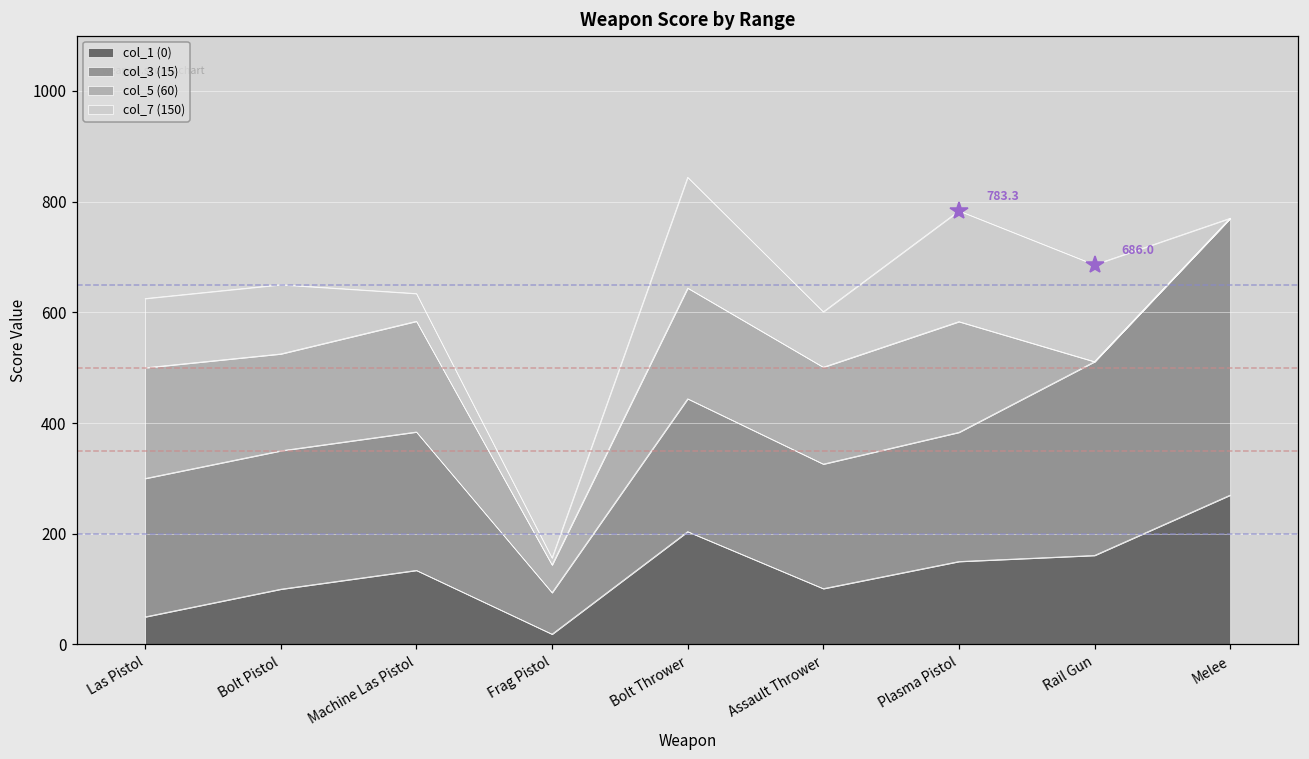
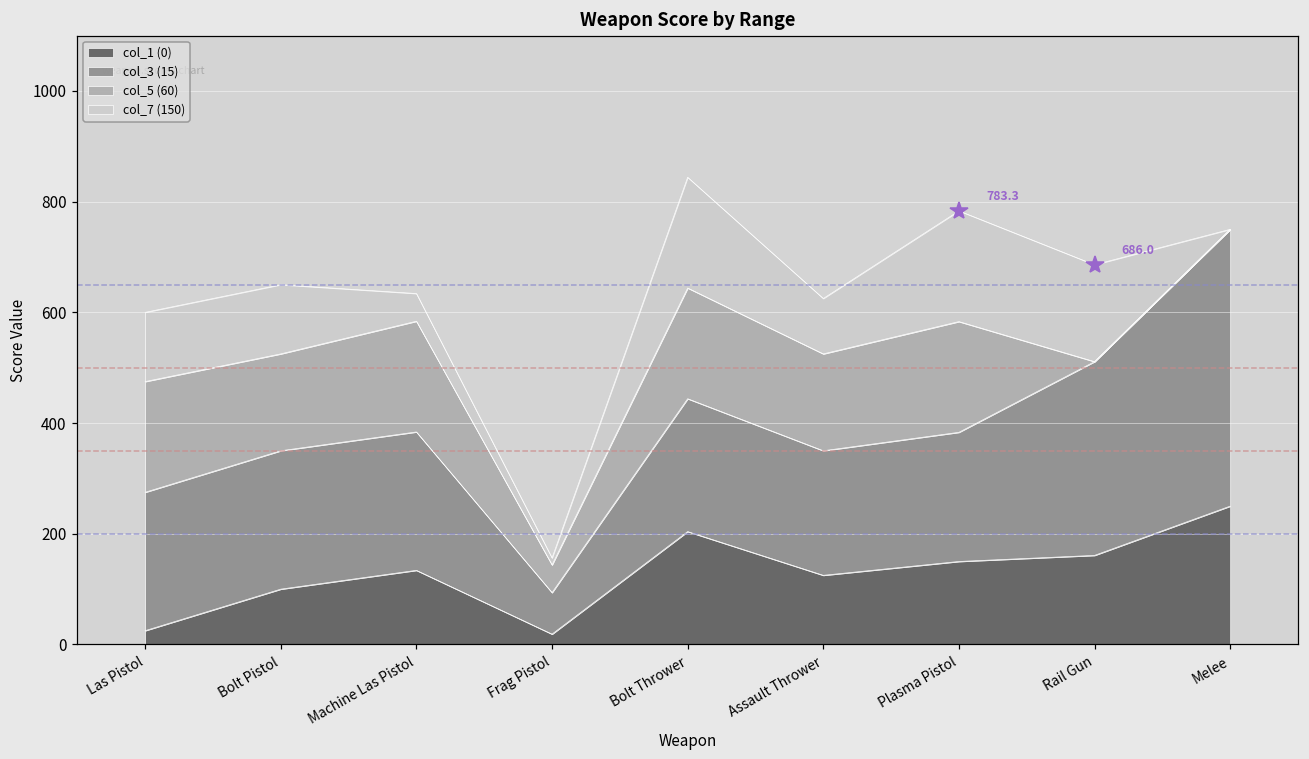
  {
    "col_1 (0)": {
-     "Las Pistol": 50,
+     "Las Pistol": 30,
      "Bolt Pistol": 100,
      "Machine Las Pistol": 130,
      "Frag Pistol": 20,
      "Bolt Thrower": 200,
-     "Assault Thrower": 100,
+     "Assault Thrower": 130,
      "Plasma Pistol": 150,
      "Rail Gun": 160,
-     "Melee": 270
+     "Melee": 250
    }
  }
